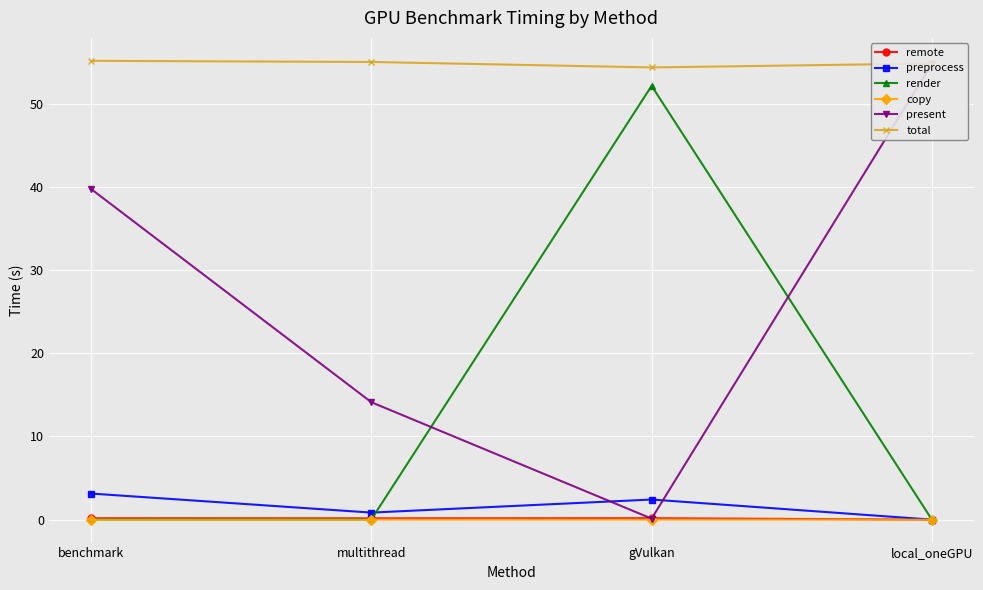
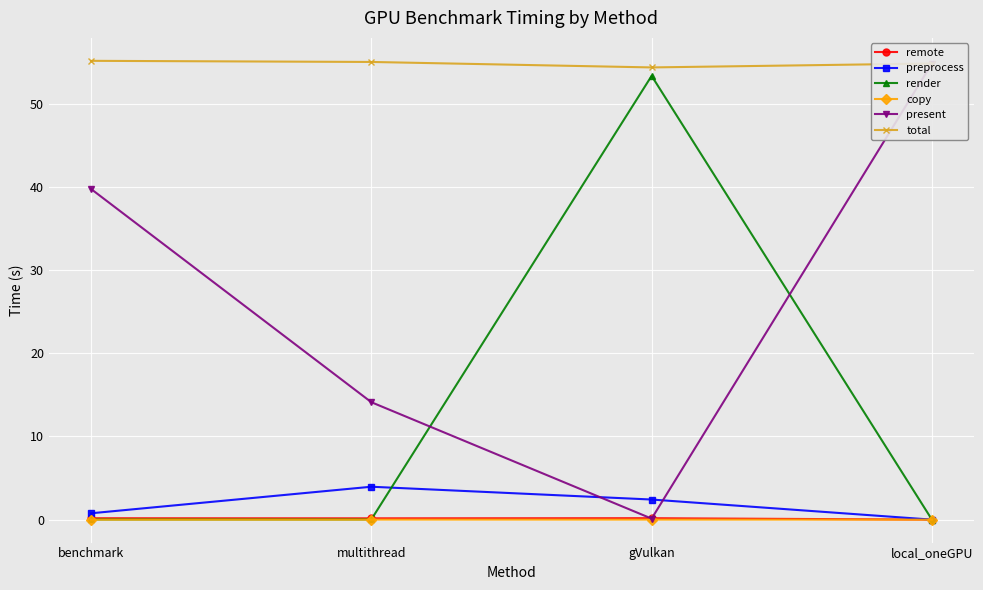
  {
    "preprocess": {
-     "benchmark": 3,
-     "multithread": 1,
+     "benchmark": 1,
+     "multithread": 4,
      "gVulkan": 2
    },
    "render": {
-     "gVulkan": 52
+     "gVulkan": 53
    },
    "present": {
      "benchmark": 40,
      "multithread": 14
    }
  }
